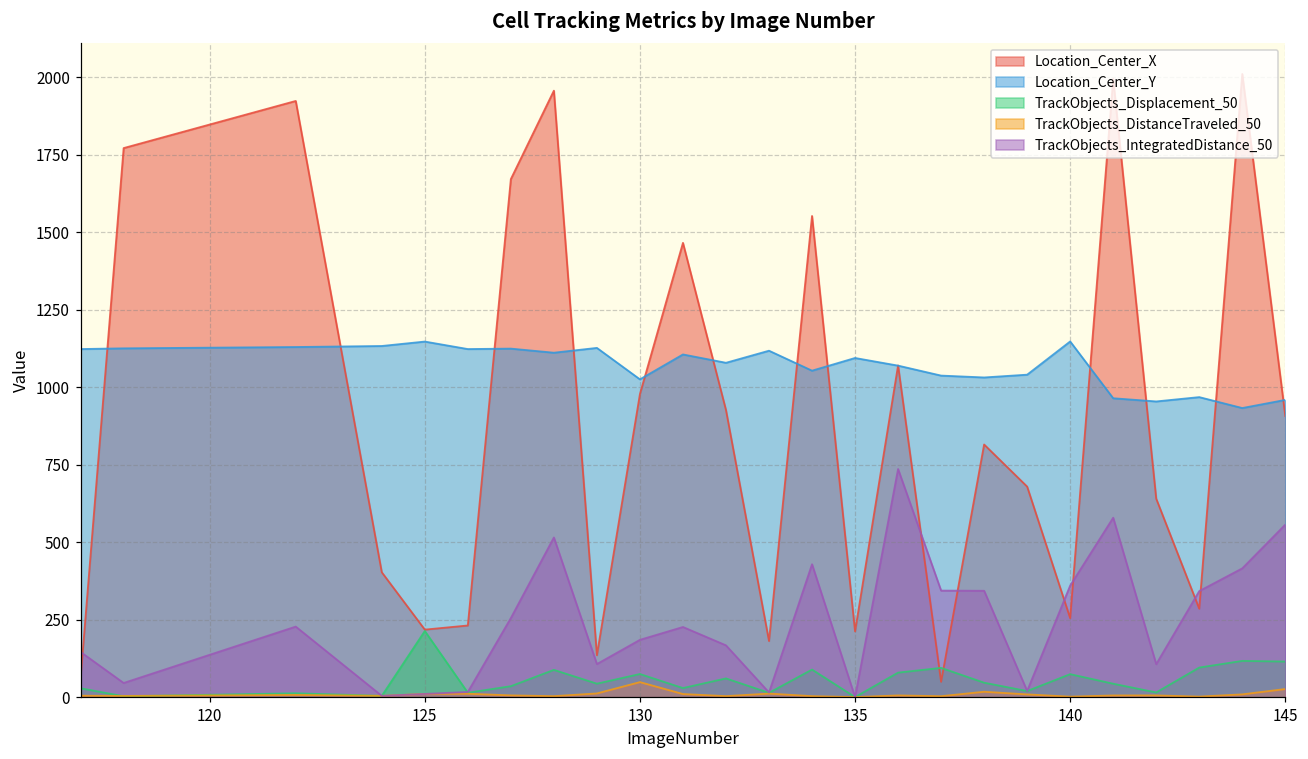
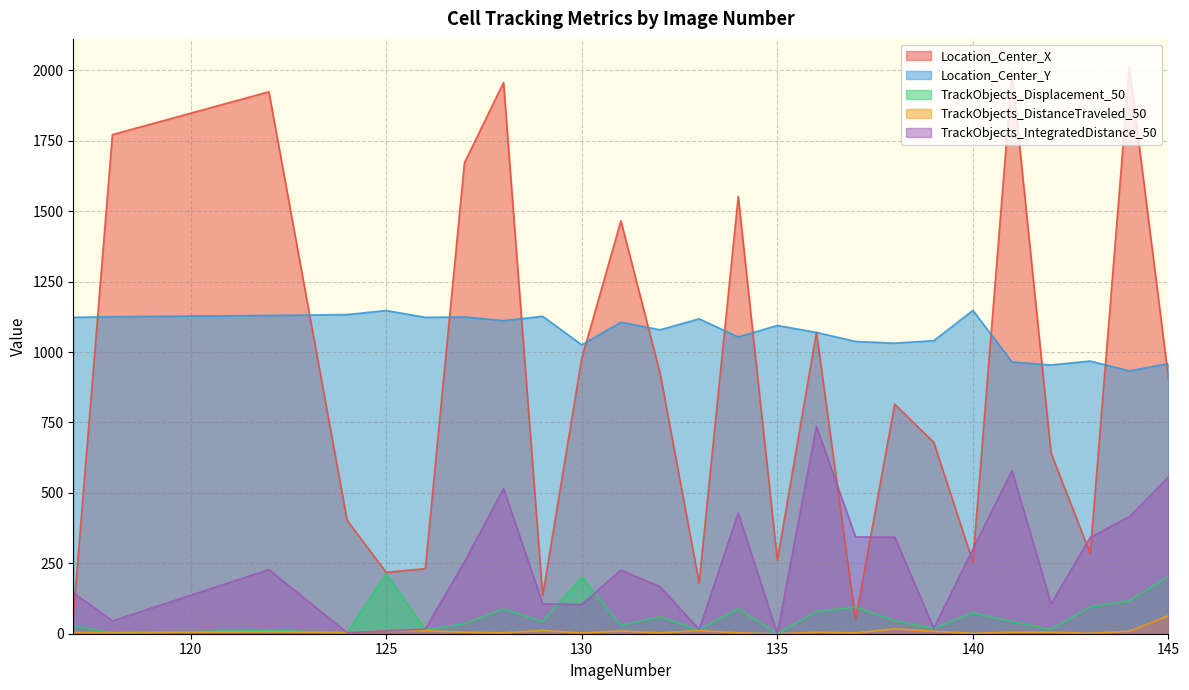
  {
    "Location_Center_X": {
      "130": 980,
-     "135": 210,
+     "135": 260,
      "140": 250,
      "145": 910
    },
    "Location_Center_Y": {
      "125": 1150,
      "130": 1030,
      "135": 1090,
      "140": 1150,
      "145": 960
    },
    "TrackObjects_Displacement_50": {
-     "130": 70,
+     "130": 200,
      "140": 70,
-     "145": 110
+     "145": 200
    },
    "TrackObjects_DistanceTraveled_50": {
-     "130": 50,
+     "130": 0,
      "140": 0,
-     "145": 30
+     "145": 60
    },
    "TrackObjects_IntegratedDistance_50": {
-     "130": 180,
-     "140": 360,
+     "130": 100,
+     "140": 300,
      "145": 560
    }
  }
